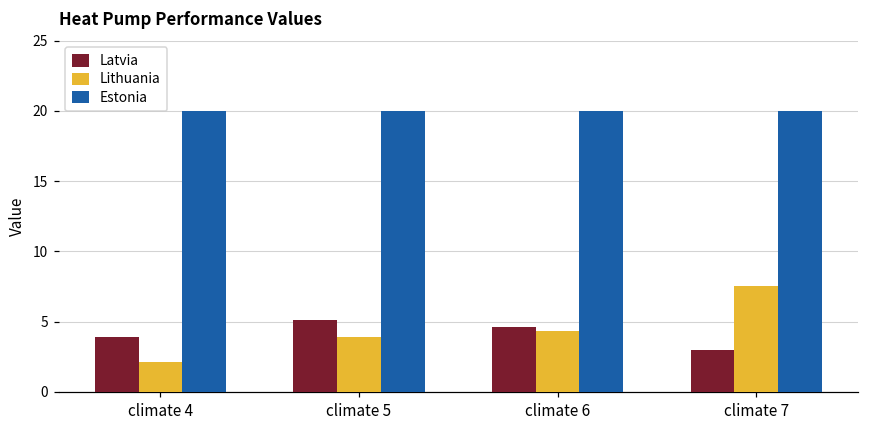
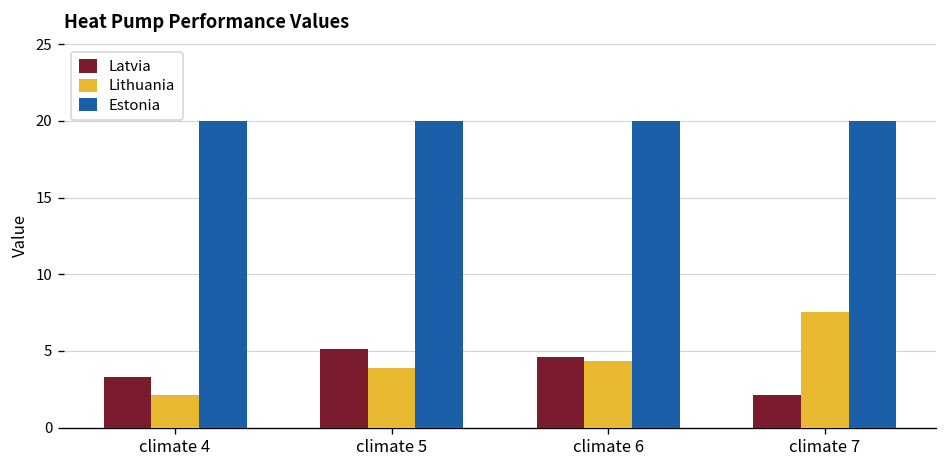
  {
    "Latvia": {
-     "climate 4": 3.9,
+     "climate 4": 3.3,
      "climate 5": 5.1,
      "climate 6": 4.6,
-     "climate 7": 3.0
+     "climate 7": 2.1
    },
    "Lithuania": {
      "climate 4": 2.1,
      "climate 5": 3.9,
      "climate 6": 4.4,
      "climate 7": 7.5
    },
    "Estonia": {
      "climate 4": 20.0,
      "climate 5": 20.0,
      "climate 6": 20.0,
      "climate 7": 20.0
    }
  }
